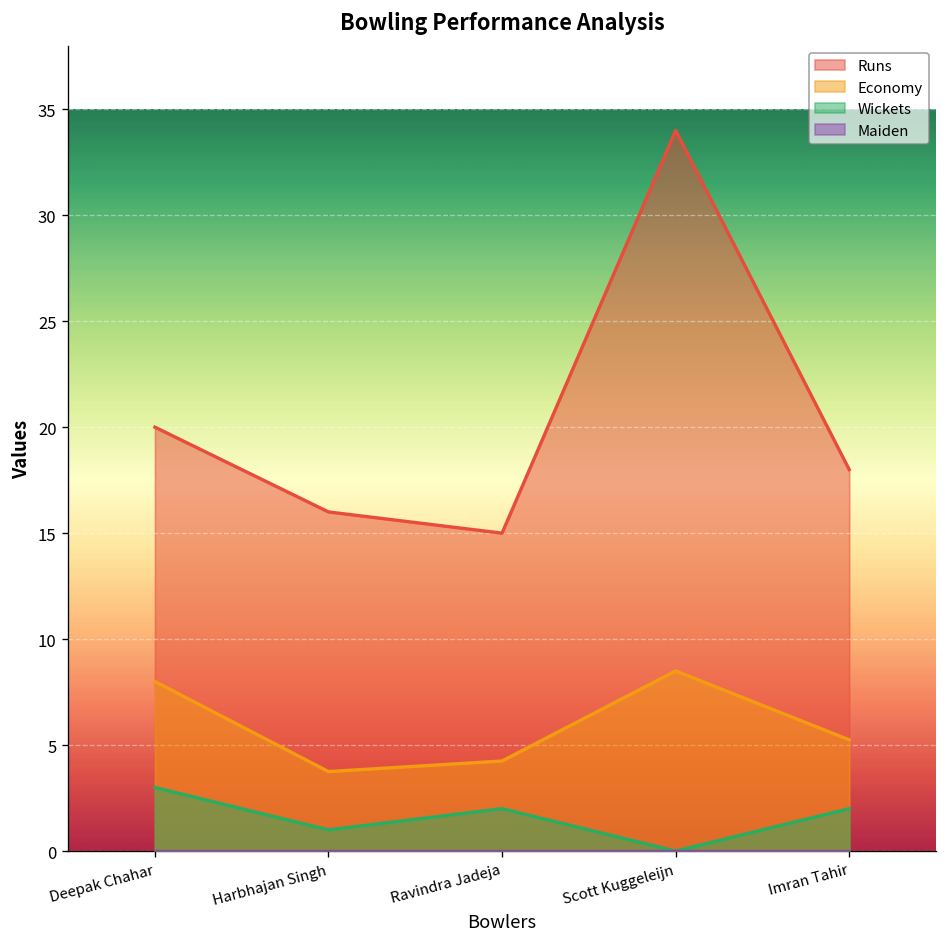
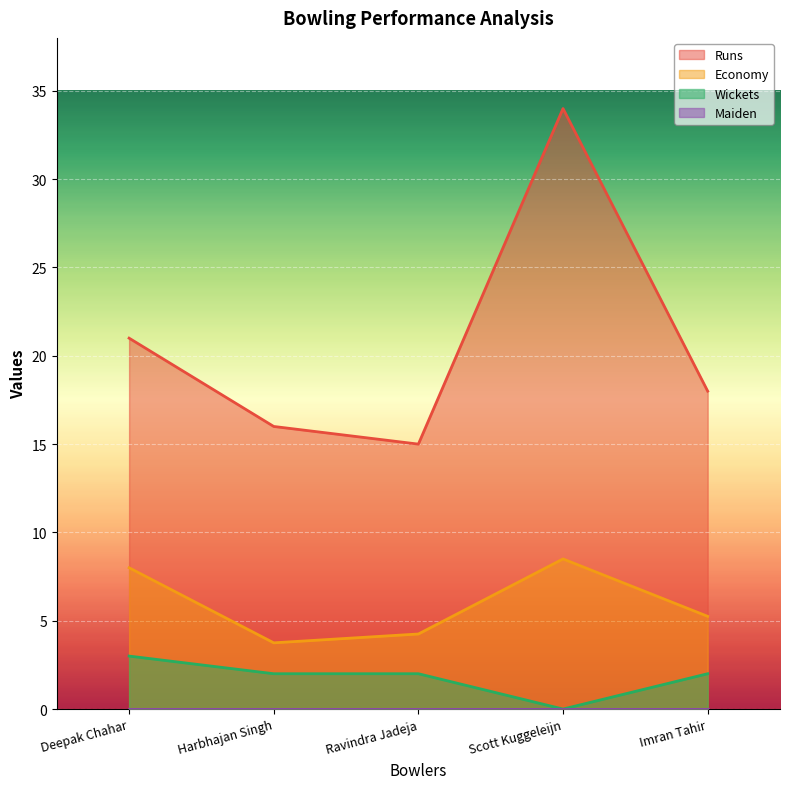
  {
    "Runs": {
-     "Deepak Chahar": 20,
+     "Deepak Chahar": 21,
      "Harbhajan Singh": 16,
      "Ravindra Jadeja": 15,
      "Scott Kuggeleijn": 34,
      "Imran Tahir": 18
    },
    "Economy": {
      "Deepak Chahar": 8,
      "Harbhajan Singh": 3.8,
      "Ravindra Jadeja": 4.3,
      "Scott Kuggeleijn": 8.5,
      "Imran Tahir": 5.3
    },
    "Wickets": {
      "Deepak Chahar": 3,
-     "Harbhajan Singh": 1,
+     "Harbhajan Singh": 2,
      "Ravindra Jadeja": 2,
      "Imran Tahir": 2
    },
    "Maiden": {
      "Deepak Chahar": 0,
      "Harbhajan Singh": 0,
      "Ravindra Jadeja": 0,
      "Imran Tahir": 0
    }
  }
